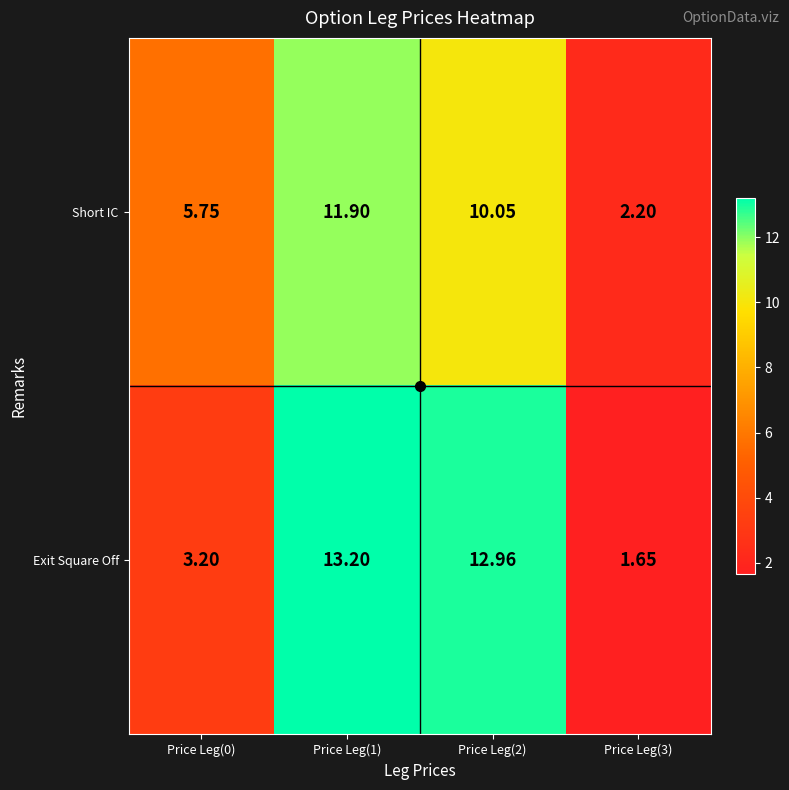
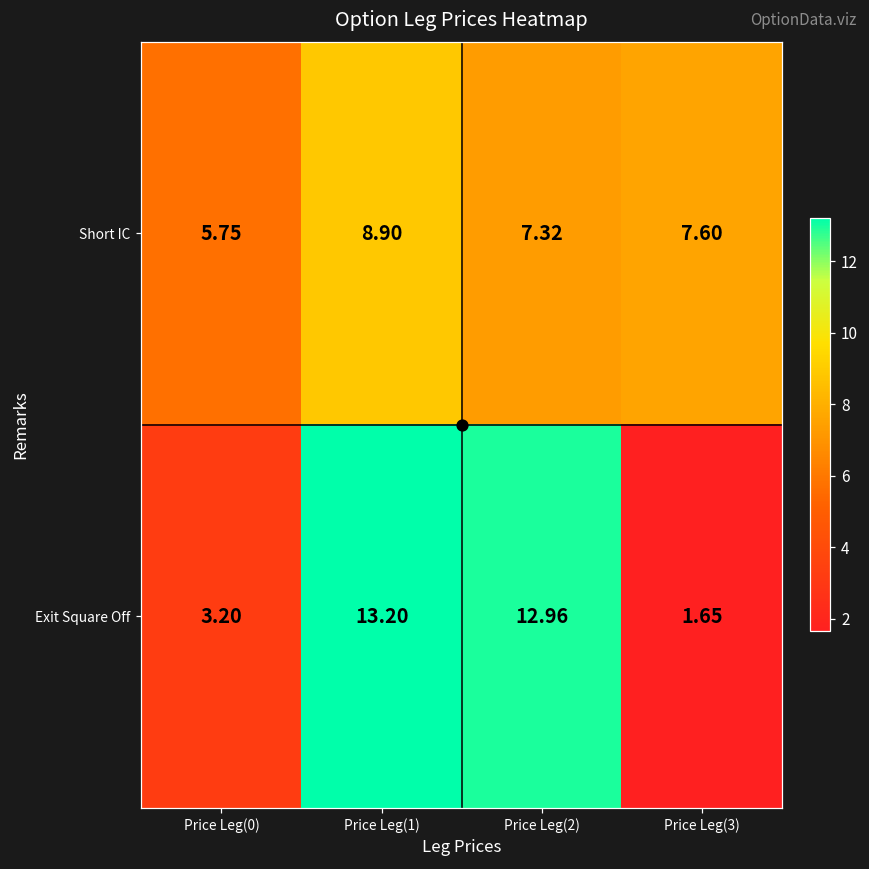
  {
    "Short IC": {
      "Price Leg(0)": 5.75,
-     "Price Leg(1)": 11.90,
-     "Price Leg(2)": 10.05,
-     "Price Leg(3)": 2.20
+     "Price Leg(1)": 8.90,
+     "Price Leg(2)": 7.32,
+     "Price Leg(3)": 7.60
    },
    "Exit Square Off": {
      "Price Leg(0)": 3.20,
      "Price Leg(1)": 13.20,
      "Price Leg(2)": 12.96,
      "Price Leg(3)": 1.65
    }
  }
